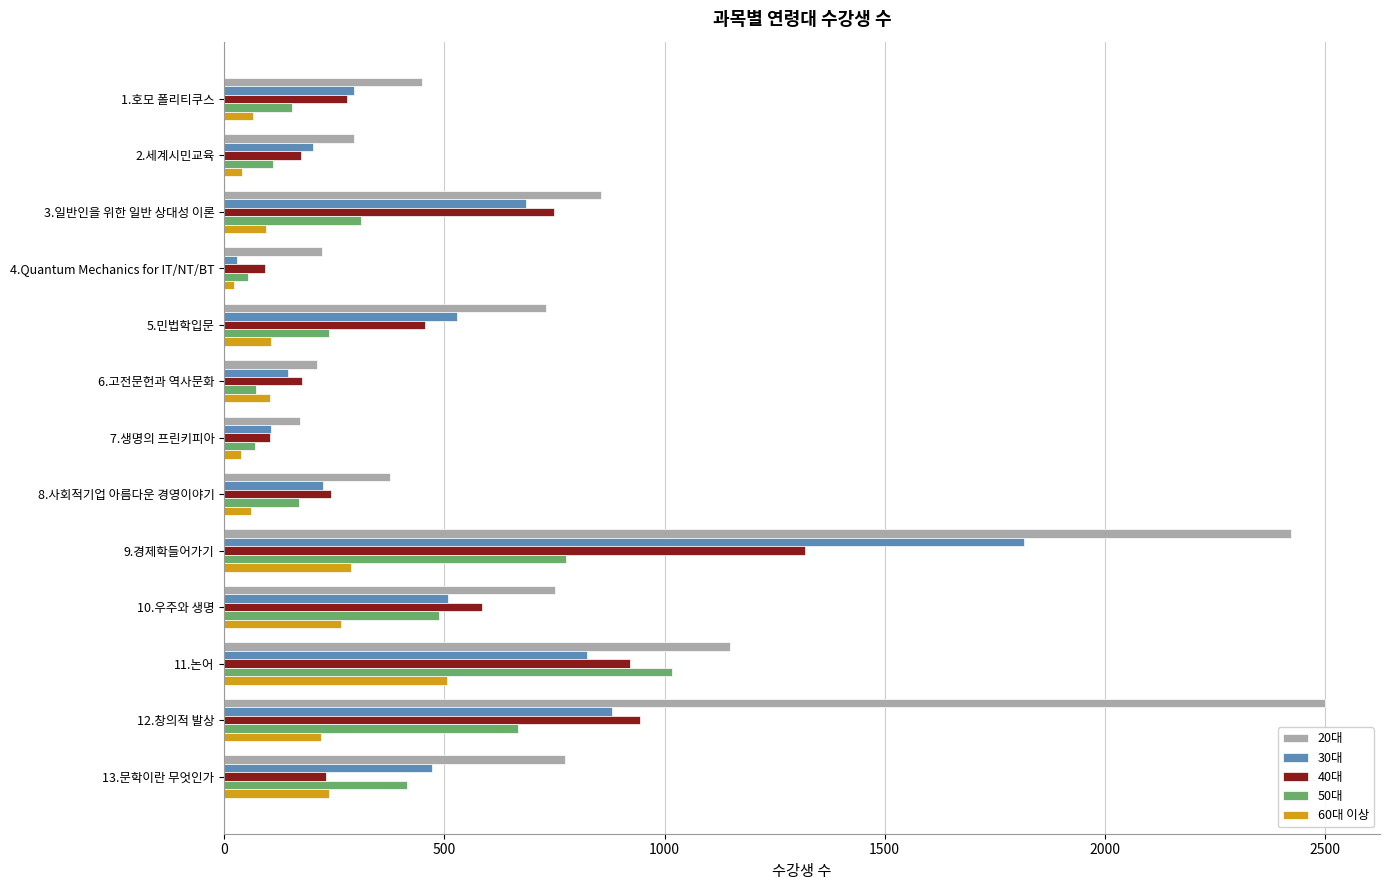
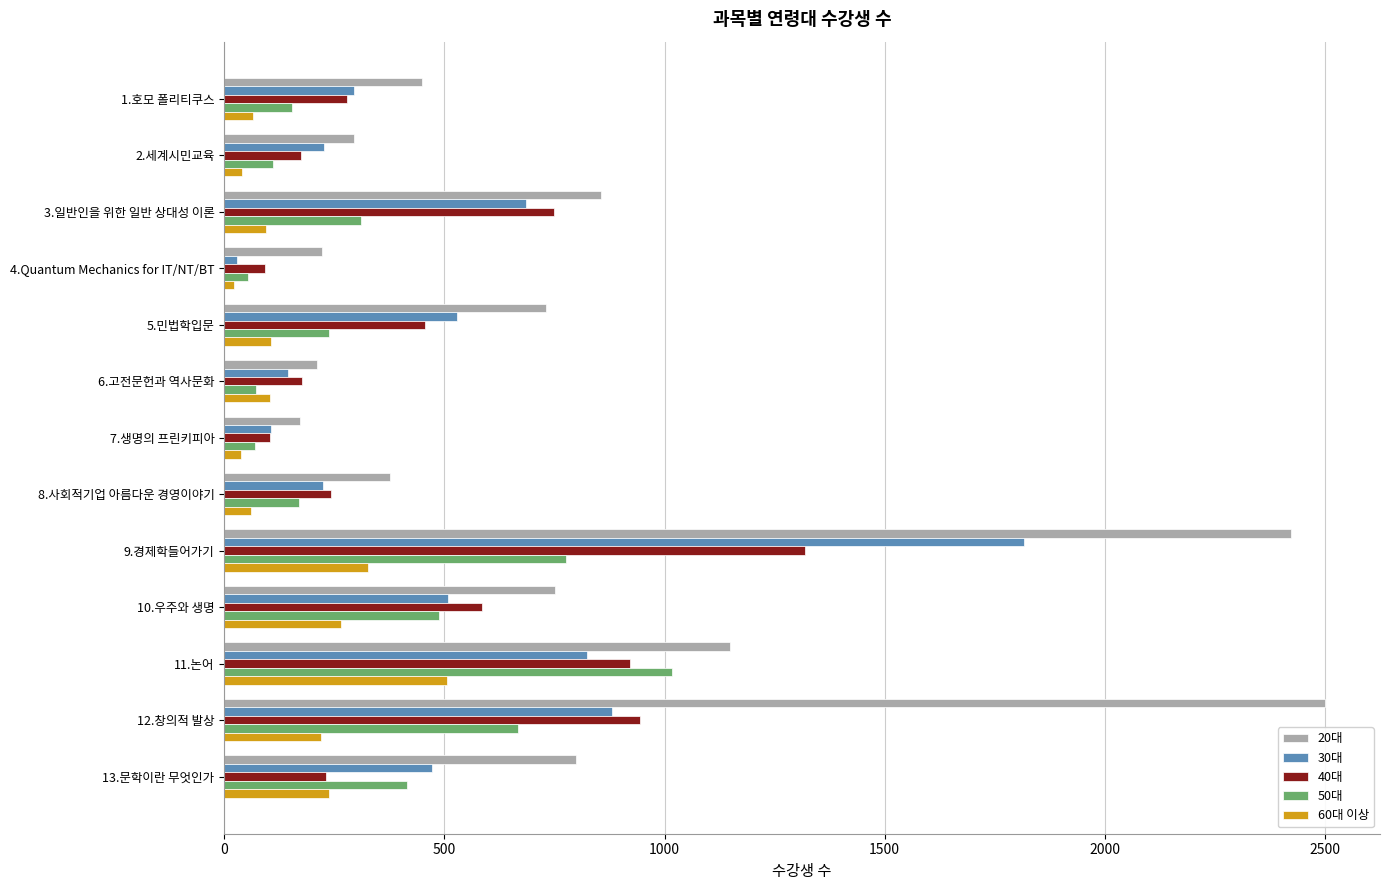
  {
    "20대": {
      "1.호모 폴리티쿠스": 450,
      "2.세계시민교육": 290,
      "3.일반인을 위한 일반 상대성 이론": 860,
      "4.Quantum Mechanics for IT/NT/BT": 220,
      "5.민법학입문": 730,
      "6.고전문헌과 역사문화": 210,
      "7.생명의 프린키피아": 170,
      "8.사회적기업 아름다운 경영이야기": 380,
      "9.경제학들어가기": 2420,
      "10.우주와 생명": 750,
      "11.논어": 1150,
      "12.창의적 발상": 2500,
-     "13.문학이란 무엇인가": 770
+     "13.문학이란 무엇인가": 800
    },
    "30대": {
      "1.호모 폴리티쿠스": 300,
-     "2.세계시민교육": 200,
+     "2.세계시민교육": 230,
      "3.일반인을 위한 일반 상대성 이론": 690,
      "4.Quantum Mechanics for IT/NT/BT": 30,
      "5.민법학입문": 530,
      "6.고전문헌과 역사문화": 150,
      "7.생명의 프린키피아": 110,
      "8.사회적기업 아름다운 경영이야기": 220,
      "9.경제학들어가기": 1820,
      "10.우주와 생명": 510,
      "11.논어": 820,
      "12.창의적 발상": 880,
      "13.문학이란 무엇인가": 470
    },
    "40대": {
      "1.호모 폴리티쿠스": 280,
      "2.세계시민교육": 170,
      "3.일반인을 위한 일반 상대성 이론": 750,
      "4.Quantum Mechanics for IT/NT/BT": 90,
      "5.민법학입문": 460,
      "6.고전문헌과 역사문화": 180,
      "7.생명의 프린키피아": 100,
      "8.사회적기업 아름다운 경영이야기": 240,
      "9.경제학들어가기": 1320,
      "10.우주와 생명": 590,
      "11.논어": 920,
      "12.창의적 발상": 940,
      "13.문학이란 무엇인가": 230
    },
    "50대": {
      "1.호모 폴리티쿠스": 150,
      "2.세계시민교육": 110,
      "3.일반인을 위한 일반 상대성 이론": 310,
      "4.Quantum Mechanics for IT/NT/BT": 50,
      "5.민법학입문": 240,
      "6.고전문헌과 역사문화": 70,
      "7.생명의 프린키피아": 70,
      "8.사회적기업 아름다운 경영이야기": 170,
      "9.경제학들어가기": 780,
      "10.우주와 생명": 490,
      "11.논어": 1020,
      "12.창의적 발상": 670,
      "13.문학이란 무엇인가": 410
    },
    "60대 이상": {
      "1.호모 폴리티쿠스": 70,
      "2.세계시민교육": 40,
      "3.일반인을 위한 일반 상대성 이론": 100,
      "4.Quantum Mechanics for IT/NT/BT": 20,
      "5.민법학입문": 110,
      "6.고전문헌과 역사문화": 100,
      "7.생명의 프린키피아": 40,
      "8.사회적기업 아름다운 경영이야기": 60,
-     "9.경제학들어가기": 290,
+     "9.경제학들어가기": 330,
      "10.우주와 생명": 260,
      "11.논어": 510,
      "12.창의적 발상": 220,
      "13.문학이란 무엇인가": 240
    }
  }
